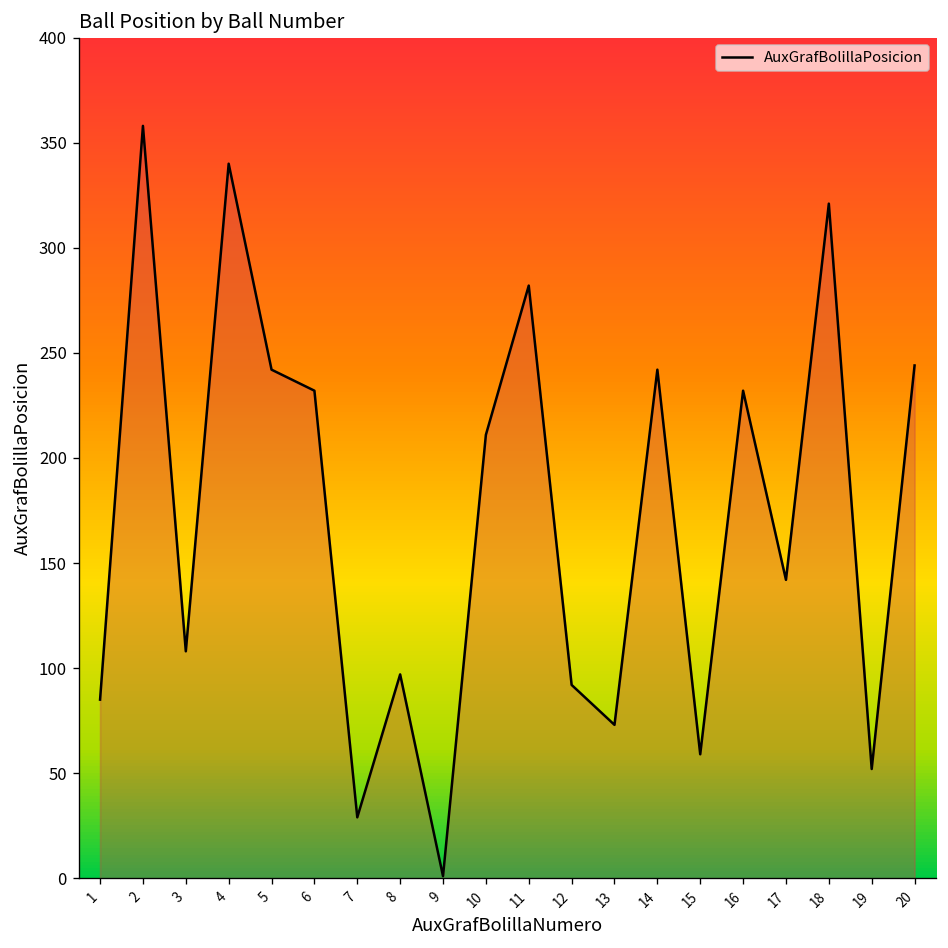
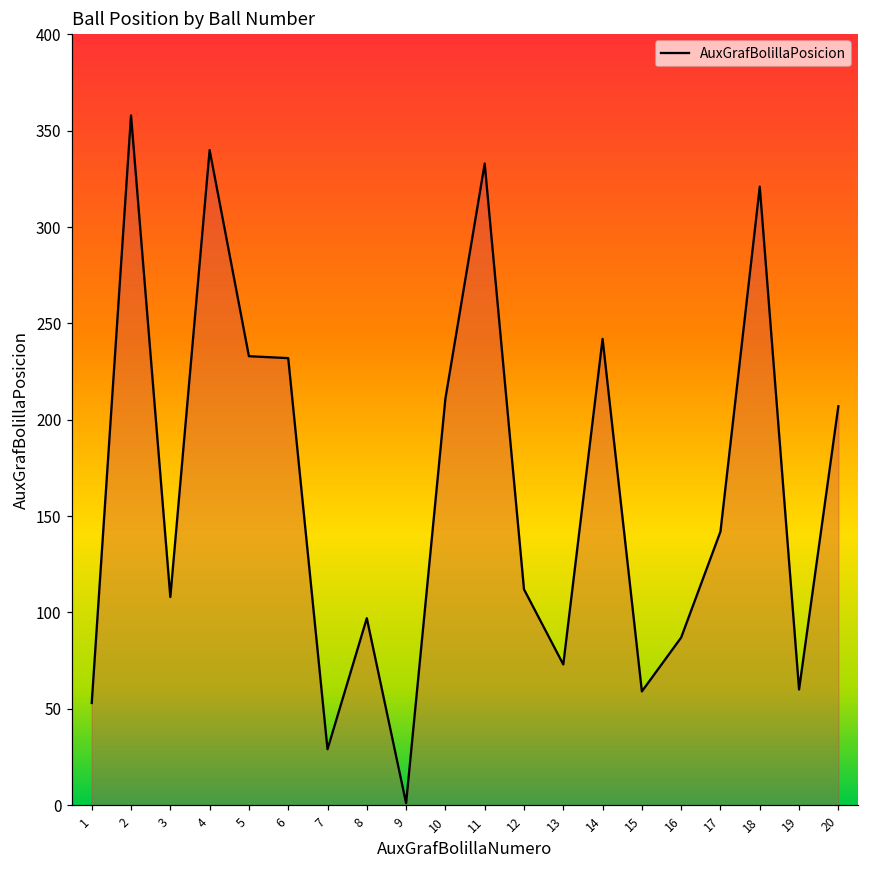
  {
-   "1": 85,
+   "1": 53,
    "2": 358,
    "3": 108,
    "4": 340,
-   "5": 242,
+   "5": 233,
    "6": 232,
    "7": 29,
    "8": 97,
    "9": 1,
    "10": 211,
-   "11": 282,
-   "12": 92,
+   "11": 333,
+   "12": 112,
    "13": 73,
    "14": 242,
    "15": 59,
-   "16": 232,
+   "16": 87,
    "17": 142,
    "18": 321,
-   "19": 52,
-   "20": 244
+   "19": 60,
+   "20": 207
  }
